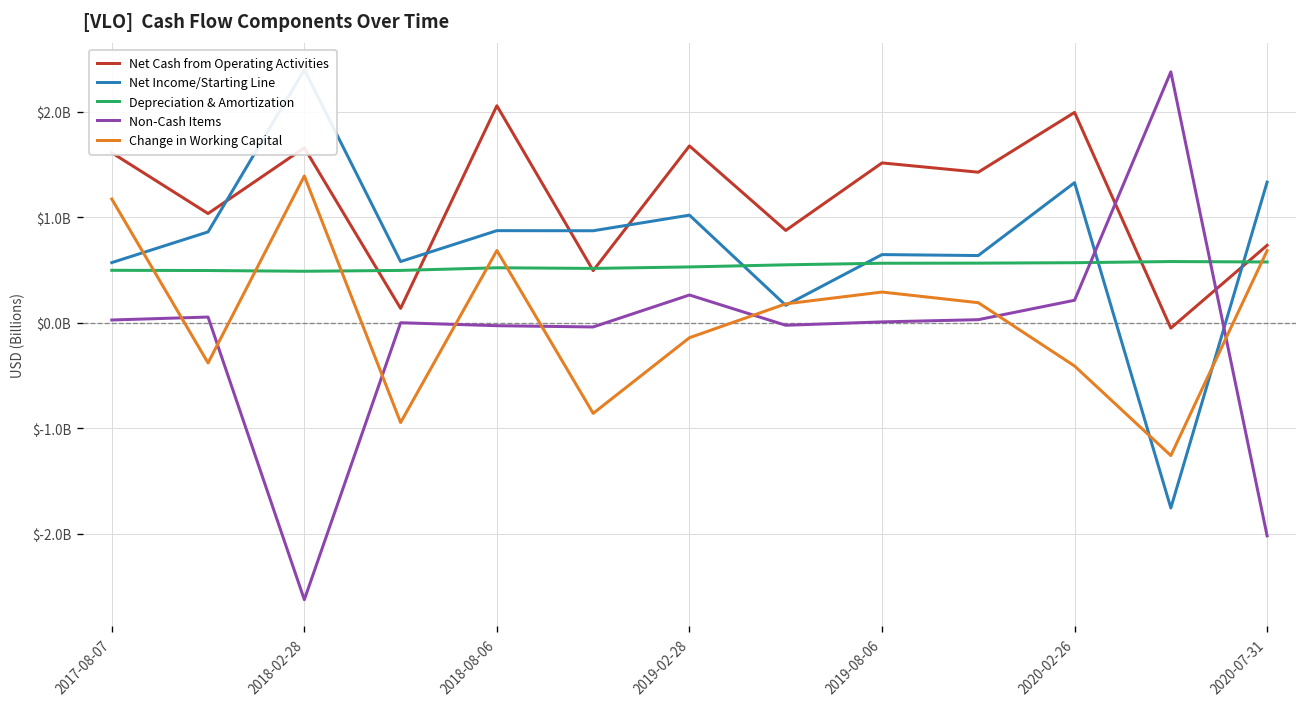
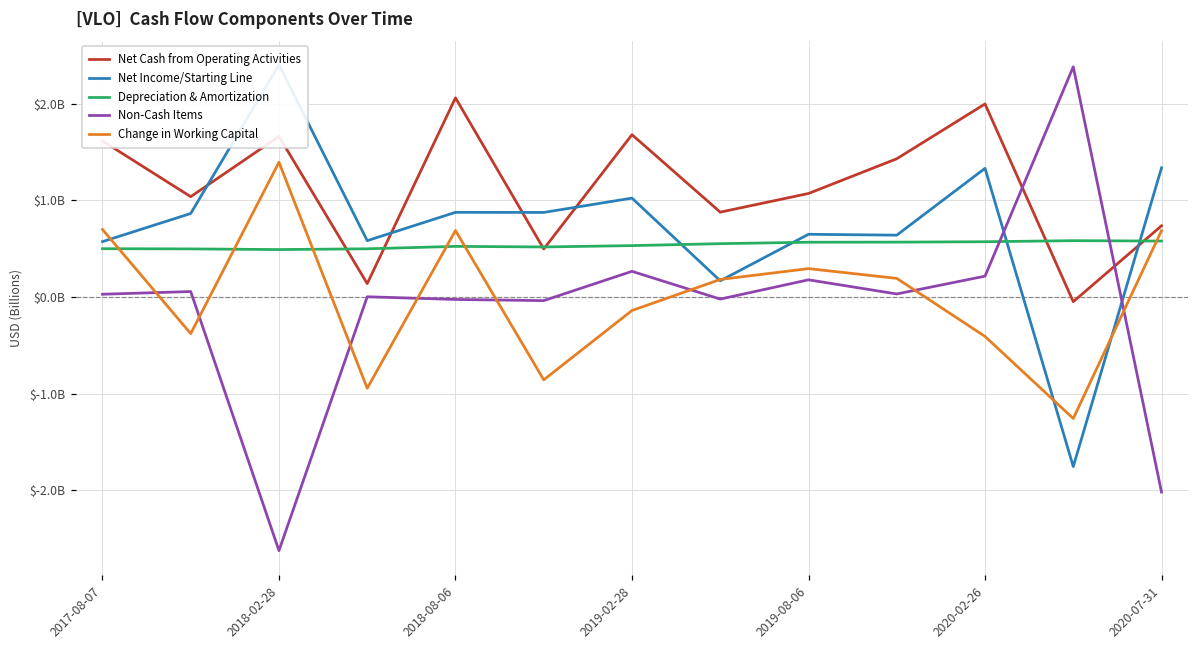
  {
    "Net Cash from Operating Activities": {
      "2017-08-07": "$1600000000",
      "2018-08-06": "$2100000000",
      "2019-02-28": "$1700000000",
-     "2019-08-06": "$1500000000",
+     "2019-08-06": "$1100000000",
      "2020-02-26": "$2000000000",
      "2020-07-31": "$700000000"
    },
    "Net Income/Starting Line": {
      "2017-08-07": "$600000000",
      "2018-08-06": "$900000000",
      "2019-02-28": "$1000000000",
      "2019-08-06": "$600000000",
      "2020-02-26": "$1300000000",
      "2020-07-31": "$1300000000"
    },
    "Depreciation & Amortization": {
      "2017-08-07": "$500000000",
      "2018-02-28": "$500000000",
      "2018-08-06": "$500000000",
      "2019-02-28": "$500000000",
      "2019-08-06": "$600000000",
      "2020-02-26": "$600000000",
      "2020-07-31": "$600000000"
    },
    "Non-Cash Items": {
      "2017-08-07": "$0",
      "2018-02-28": "$-2600000000",
      "2018-08-06": "$0",
      "2019-02-28": "$300000000",
-     "2019-08-06": "$0",
+     "2019-08-06": "$200000000",
      "2020-02-26": "$200000000",
      "2020-07-31": "$-2000000000"
    },
    "Change in Working Capital": {
-     "2017-08-07": "$1200000000",
+     "2017-08-07": "$700000000",
      "2018-02-28": "$1400000000",
      "2018-08-06": "$700000000",
      "2019-02-28": "$-100000000",
      "2019-08-06": "$300000000",
      "2020-02-26": "$-400000000",
      "2020-07-31": "$700000000"
    }
  }
